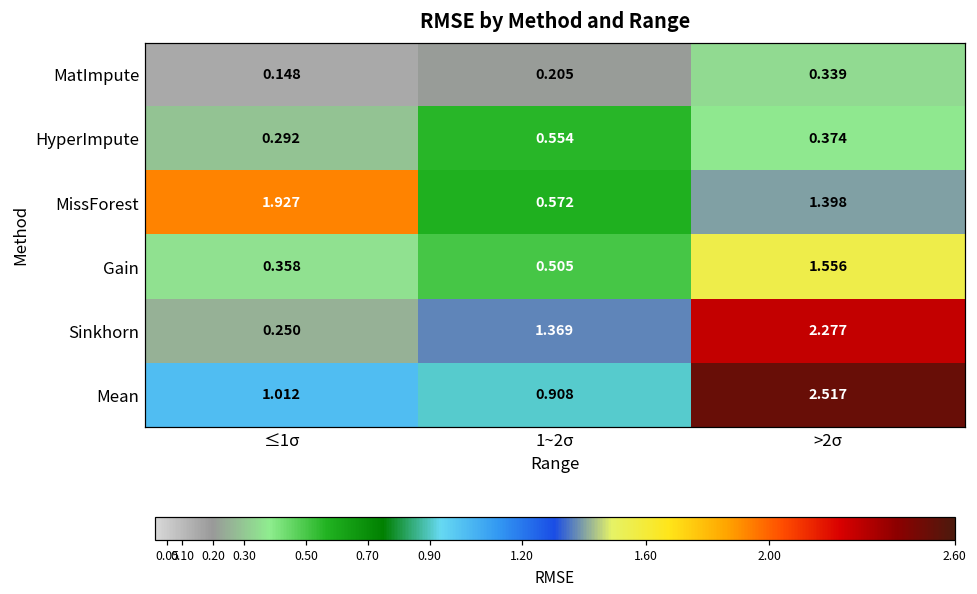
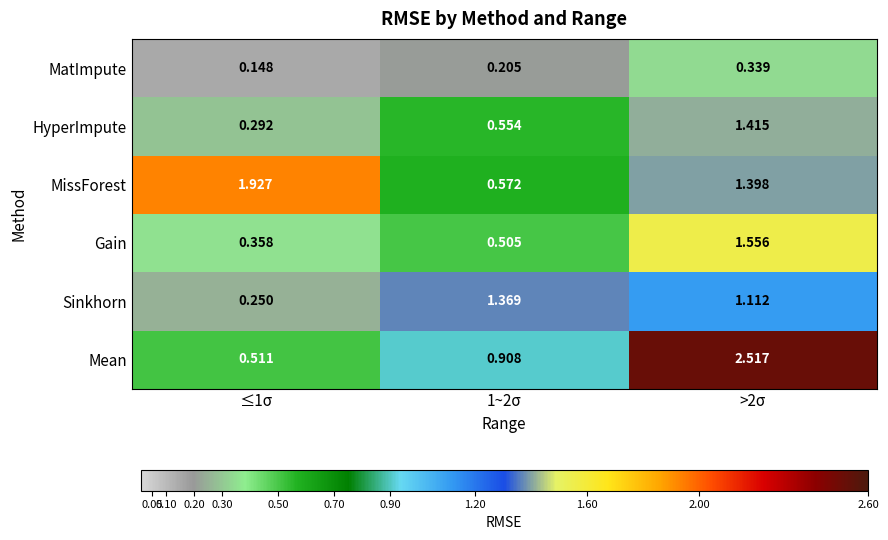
  {
    "MatImpute": {
      "≤1σ": 0.148,
      "1~2σ": 0.205,
      ">2σ": 0.339
    },
    "HyperImpute": {
      "≤1σ": 0.292,
      "1~2σ": 0.554,
-     ">2σ": 0.374
+     ">2σ": 1.415
    },
    "MissForest": {
      "≤1σ": 1.927,
      "1~2σ": 0.572,
      ">2σ": 1.398
    },
    "Gain": {
      "≤1σ": 0.358,
      "1~2σ": 0.505,
      ">2σ": 1.556
    },
    "Sinkhorn": {
      "≤1σ": 0.250,
      "1~2σ": 1.369,
-     ">2σ": 2.277
+     ">2σ": 1.112
    },
    "Mean": {
-     "≤1σ": 1.012,
+     "≤1σ": 0.511,
      "1~2σ": 0.908,
      ">2σ": 2.517
    }
  }
